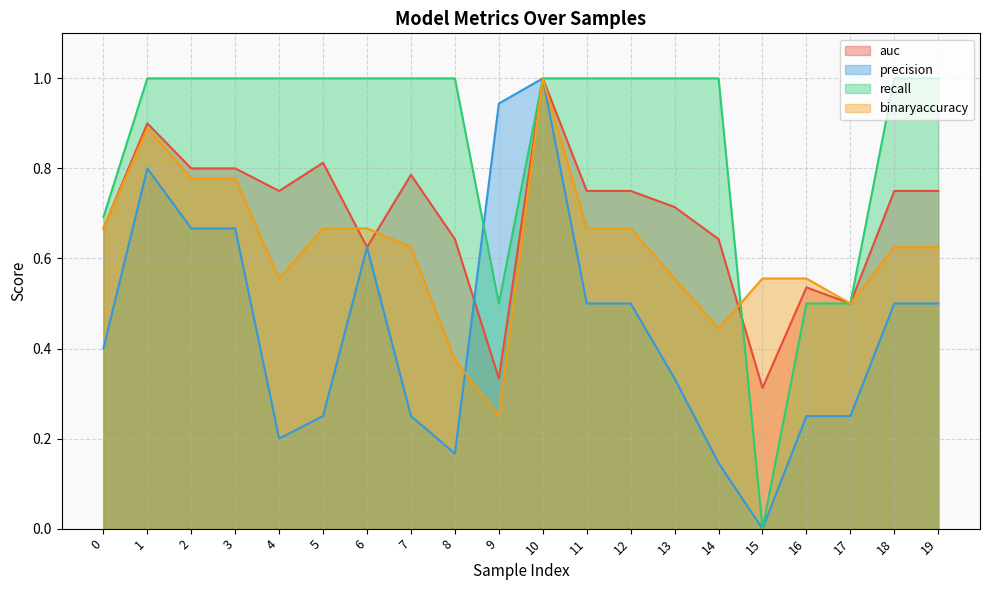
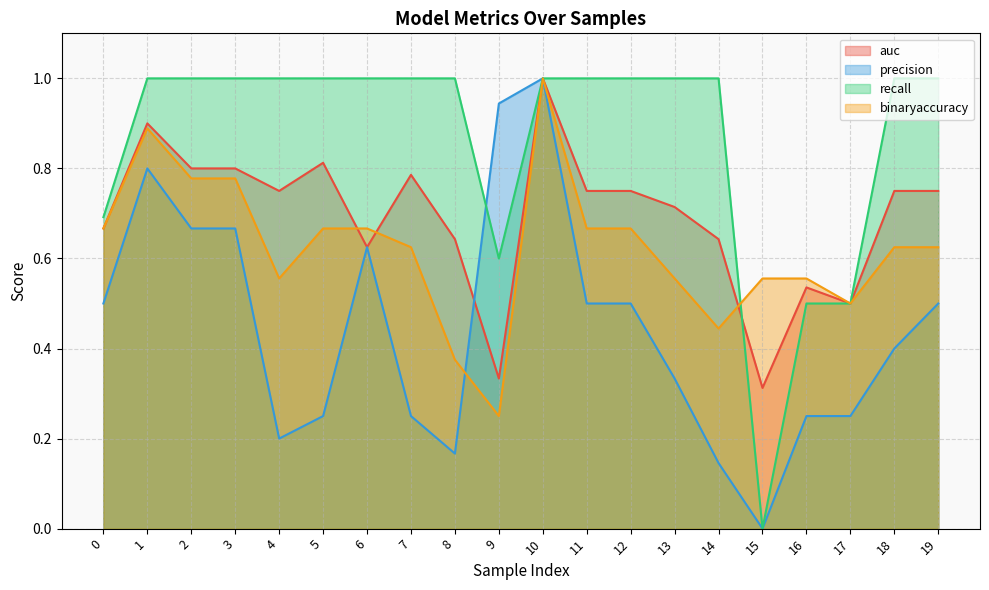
  {
    "precision": {
-     "0": 0.4,
+     "0": 0.5,
      "1": 0.8,
      "2": 0.67,
      "3": 0.67,
      "4": 0.2,
      "5": 0.25,
      "7": 0.25,
      "8": 0.17,
      "9": 0.94,
      "11": 0.5,
      "12": 0.5,
      "13": 0.33,
      "14": 0.15,
      "16": 0.25,
      "17": 0.25,
-     "18": 0.5,
+     "18": 0.4,
      "19": 0.5
    },
    "recall": {
      "0": 0.69,
      "1": 1.0,
      "2": 1.0,
      "3": 1.0,
      "4": 1.0,
      "5": 1.0,
      "6": 1.0,
      "7": 1.0,
      "8": 1.0,
-     "9": 0.5,
+     "9": 0.6,
      "11": 1.0,
      "12": 1.0,
      "13": 1.0,
      "14": 1.0,
      "16": 0.5
    }
  }
